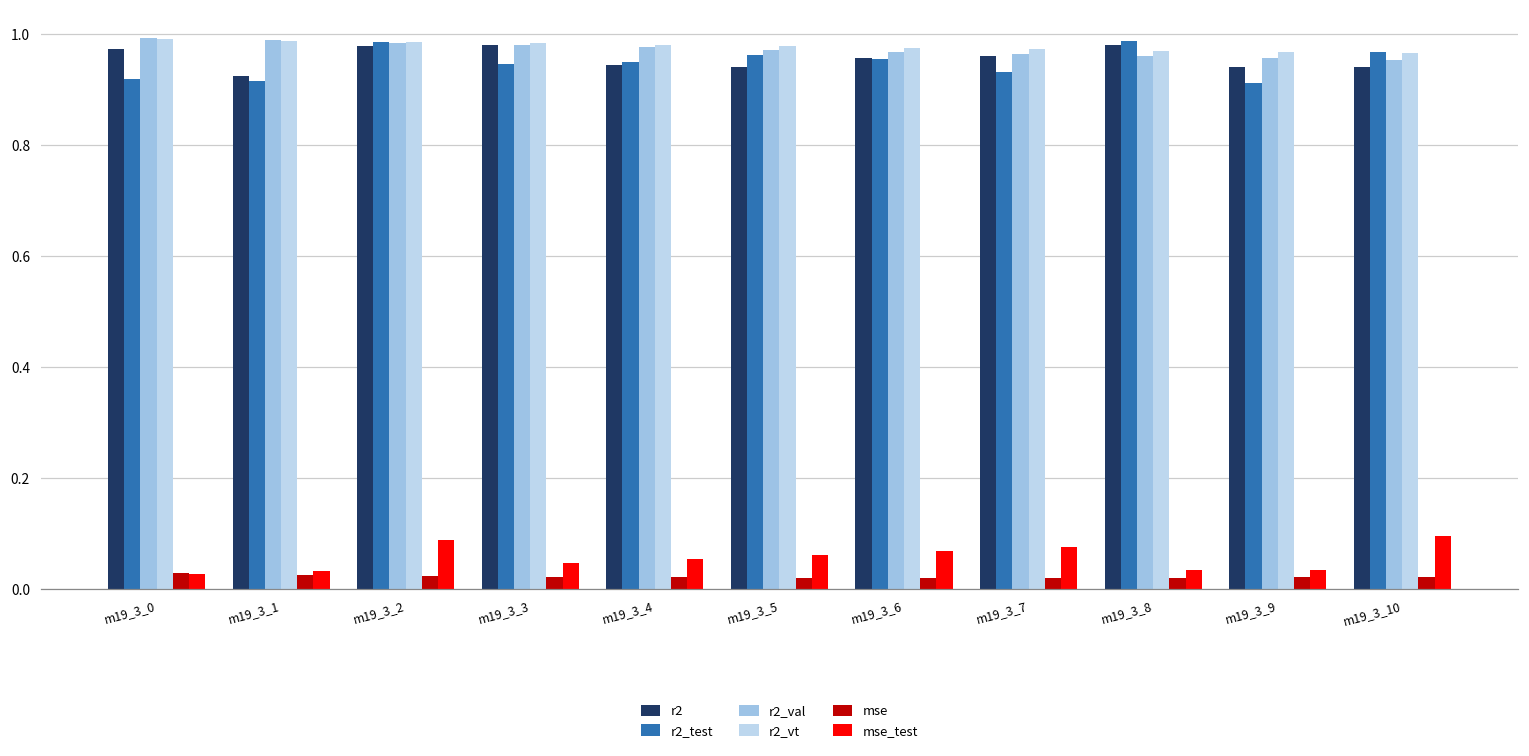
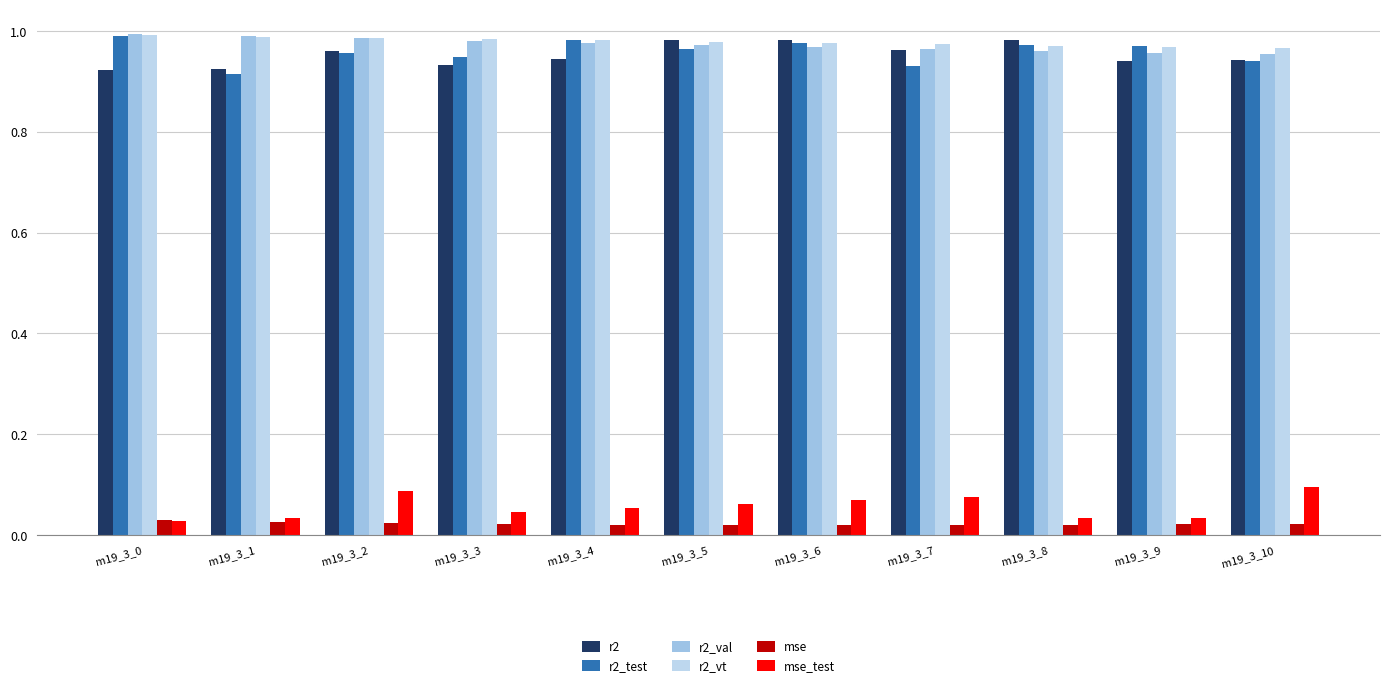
  {
    "r2": {
-     "m19_3_0": 0.97,
+     "m19_3_0": 0.92,
      "m19_3_1": 0.93,
-     "m19_3_2": 0.98,
-     "m19_3_3": 0.98,
+     "m19_3_2": 0.96,
+     "m19_3_3": 0.93,
      "m19_3_4": 0.94,
-     "m19_3_5": 0.94,
-     "m19_3_6": 0.96,
+     "m19_3_5": 0.98,
+     "m19_3_6": 0.98,
      "m19_3_7": 0.96,
      "m19_3_8": 0.98,
      "m19_3_9": 0.94,
      "m19_3_10": 0.94
    },
    "r2_test": {
-     "m19_3_0": 0.92,
+     "m19_3_0": 0.99,
      "m19_3_1": 0.92,
-     "m19_3_2": 0.99,
+     "m19_3_2": 0.96,
      "m19_3_3": 0.95,
-     "m19_3_4": 0.95,
+     "m19_3_4": 0.98,
      "m19_3_5": 0.96,
-     "m19_3_6": 0.96,
+     "m19_3_6": 0.98,
      "m19_3_7": 0.93,
-     "m19_3_8": 0.99,
-     "m19_3_9": 0.91,
-     "m19_3_10": 0.97
+     "m19_3_8": 0.97,
+     "m19_3_9": 0.97,
+     "m19_3_10": 0.94
    },
    "mse": {
      "m19_3_0": 0.03,
      "m19_3_1": 0.03,
      "m19_3_2": 0.02,
      "m19_3_3": 0.02,
      "m19_3_4": 0.02,
      "m19_3_5": 0.02,
      "m19_3_6": 0.02,
      "m19_3_7": 0.02,
      "m19_3_8": 0.02,
      "m19_3_9": 0.02,
      "m19_3_10": 0.02
    },
    "mse_test": {
      "m19_3_0": 0.03,
      "m19_3_1": 0.03,
      "m19_3_2": 0.09,
      "m19_3_3": 0.05,
      "m19_3_4": 0.05,
      "m19_3_5": 0.06,
      "m19_3_6": 0.07,
      "m19_3_7": 0.08,
      "m19_3_8": 0.03,
      "m19_3_9": 0.03,
      "m19_3_10": 0.10
    }
  }
